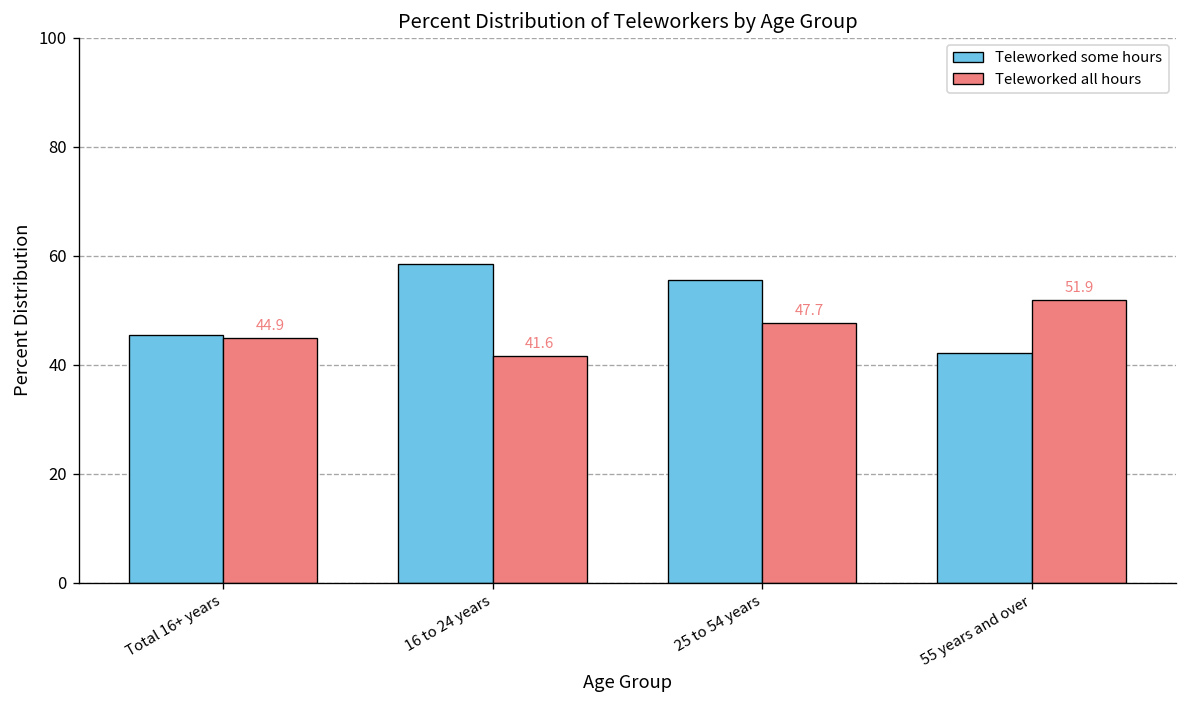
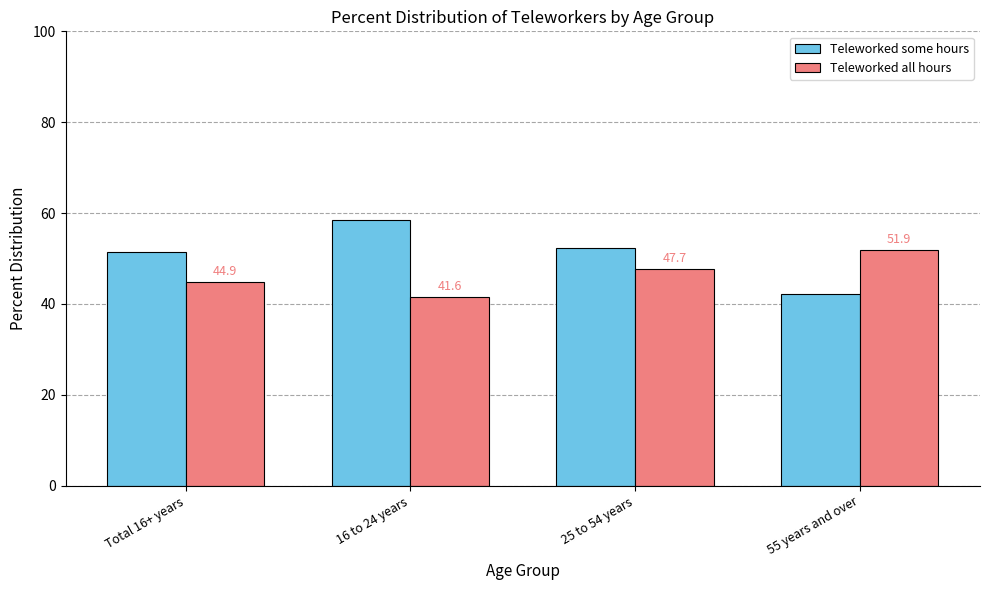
  {
    "Teleworked some hours": {
-     "Total 16+ years": 45,
+     "Total 16+ years": 52,
      "16 to 24 years": 58,
-     "25 to 54 years": 56,
+     "25 to 54 years": 52,
      "55 years and over": 42
    },
    "Teleworked all hours": {
      "Total 16+ years": 44.9,
      "16 to 24 years": 41.6,
      "25 to 54 years": 47.7,
      "55 years and over": 51.9
    }
  }
